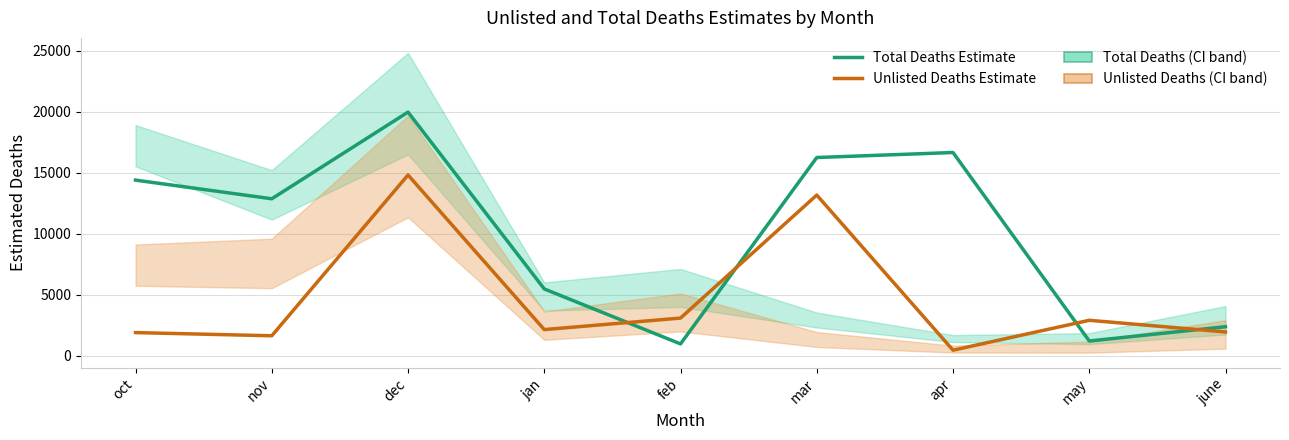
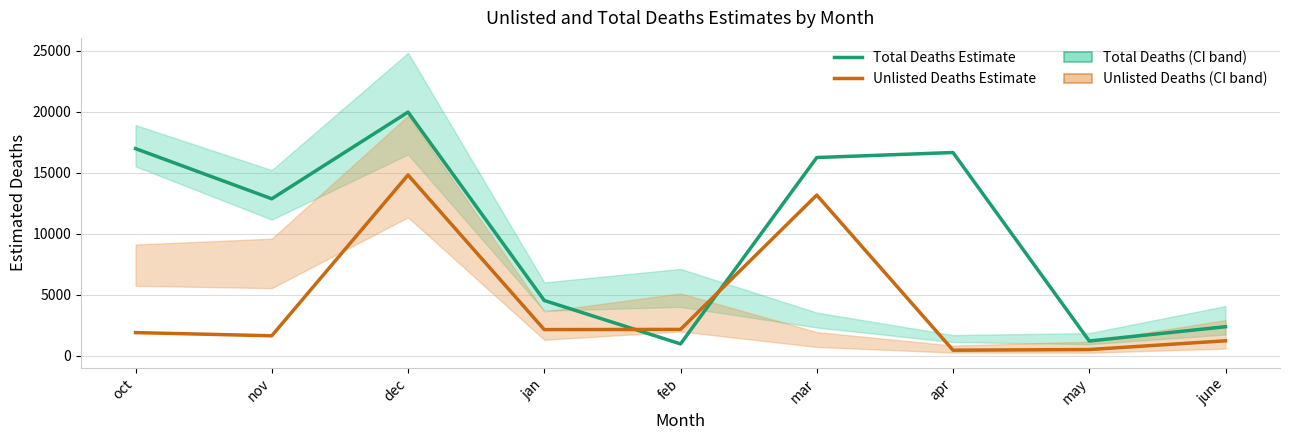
  {
    "Total Deaths Estimate": {
-     "oct": 14400,
+     "oct": 17000,
      "nov": 12900,
      "dec": 20000,
-     "jan": 5500,
+     "jan": 4500,
      "feb": 1000,
      "mar": 16200,
      "apr": 16700,
      "june": 2400
    },
    "Unlisted Deaths Estimate": {
      "oct": 1900,
      "nov": 1600,
      "dec": 14800,
      "jan": 2100,
-     "feb": 3100,
+     "feb": 2200,
      "mar": 13200,
      "apr": 500,
-     "may": 2900,
-     "june": 1900
+     "may": 500,
+     "june": 1200
    }
  }
